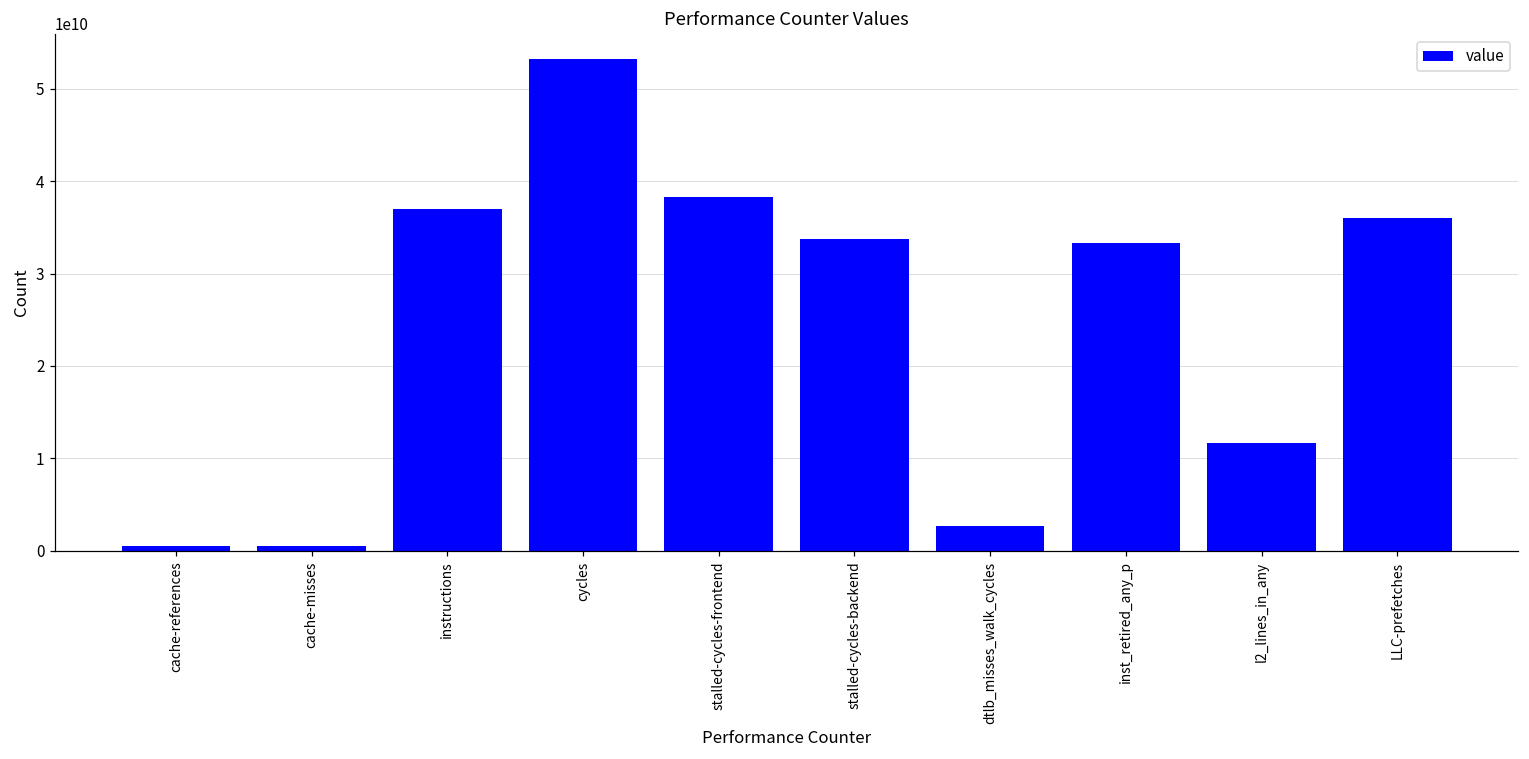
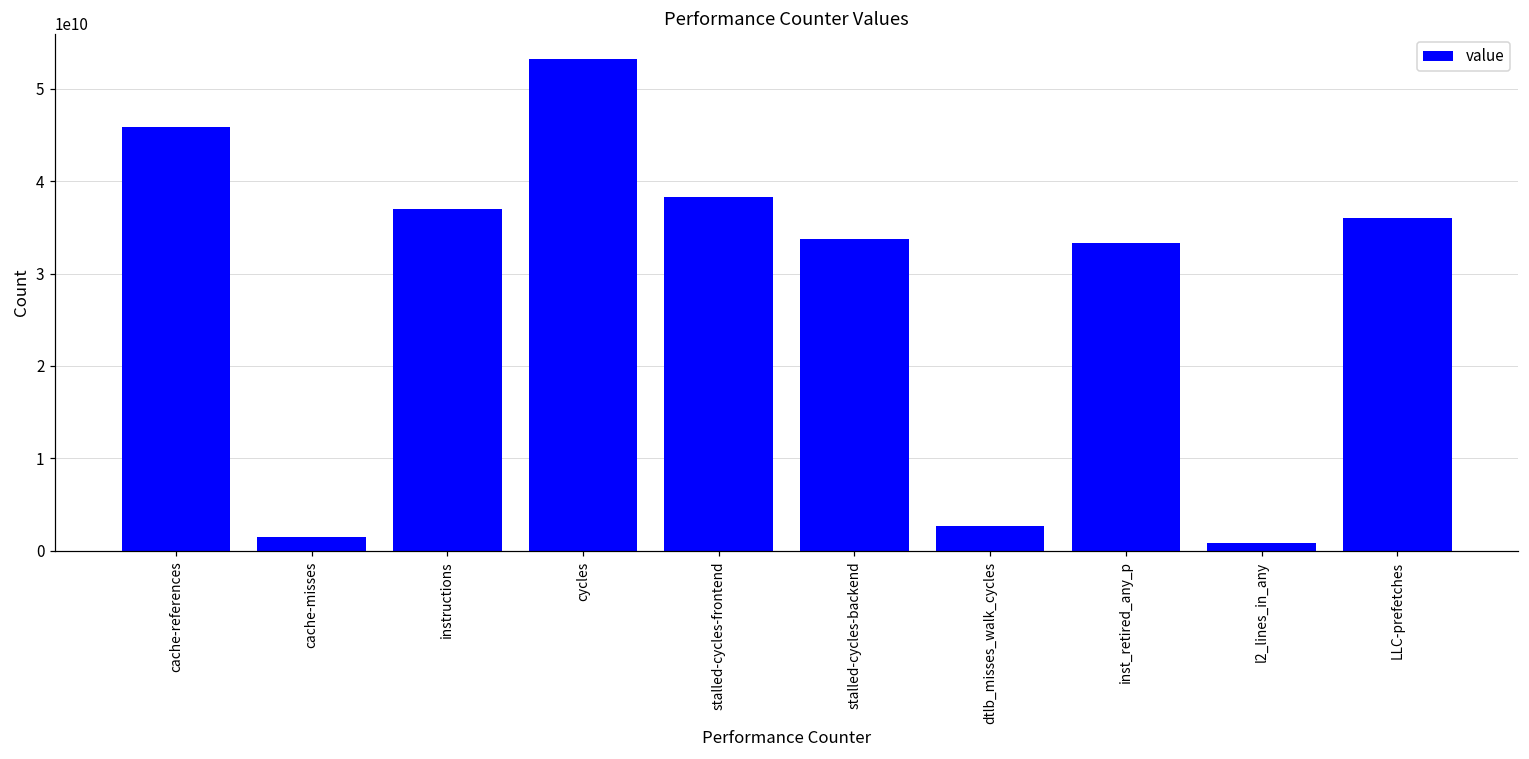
  {
-   "cache-references": 1000000000,
-   "cache-misses": 0,
+   "cache-references": 46000000000,
+   "cache-misses": 2000000000,
    "instructions": 37000000000,
    "cycles": 53000000000,
    "stalled-cycles-frontend": 38000000000,
    "stalled-cycles-backend": 34000000000,
    "dtlb_misses_walk_cycles": 3000000000,
    "inst_retired_any_p": 33000000000,
-   "l2_lines_in_any": 12000000000,
+   "l2_lines_in_any": 1000000000,
    "LLC-prefetches": 36000000000
  }
